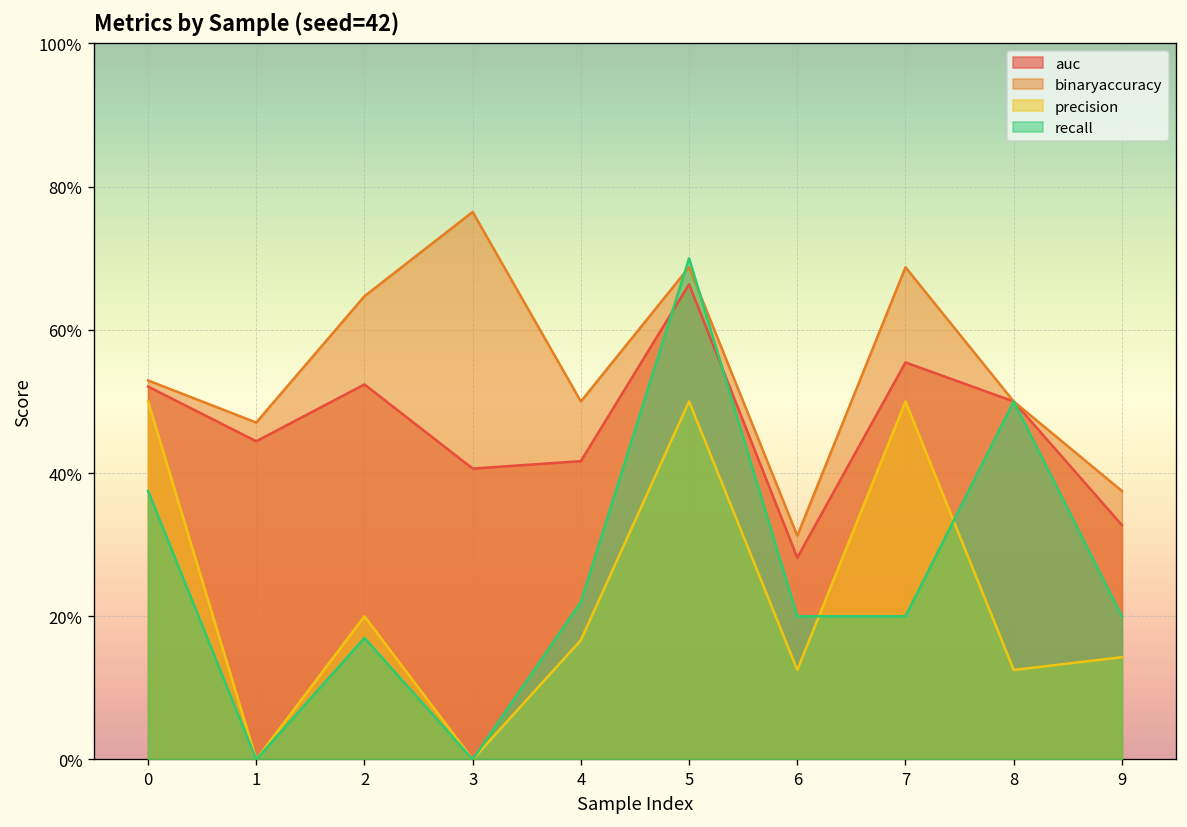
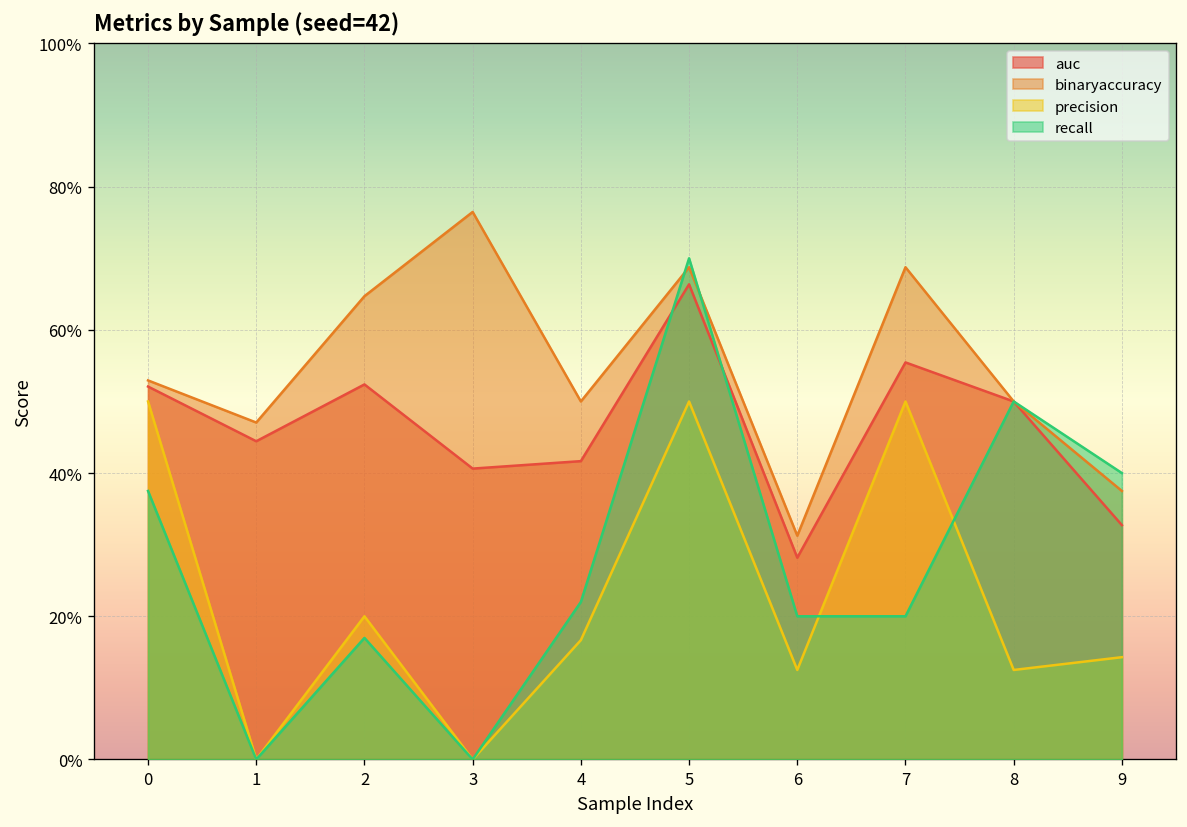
  {
    "recall": {
      "0": "38%",
      "2": "17%",
      "4": "22%",
      "5": "70%",
      "6": "20%",
      "7": "20%",
-     "9": "20%"
+     "9": "40%"
    }
  }
